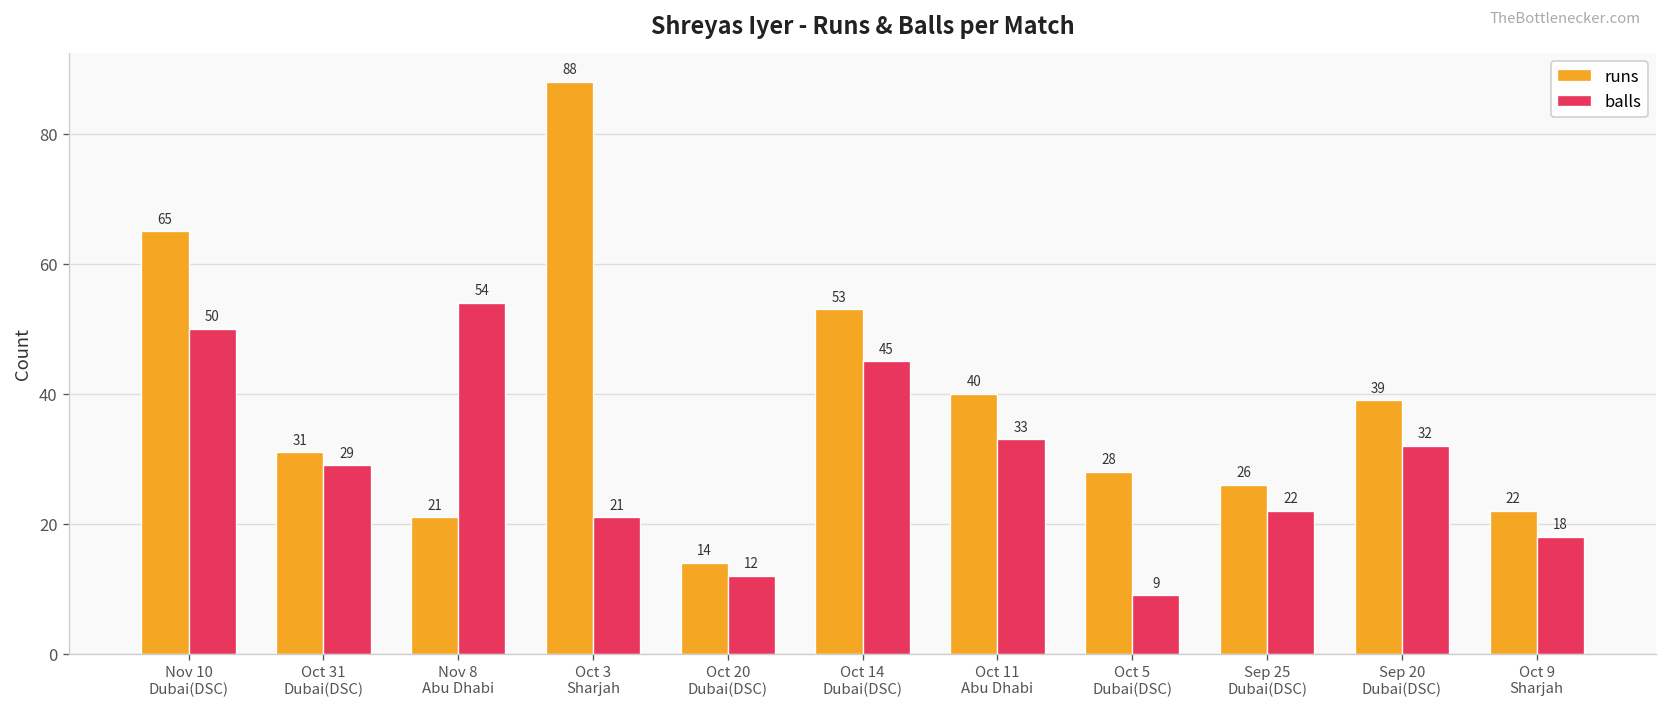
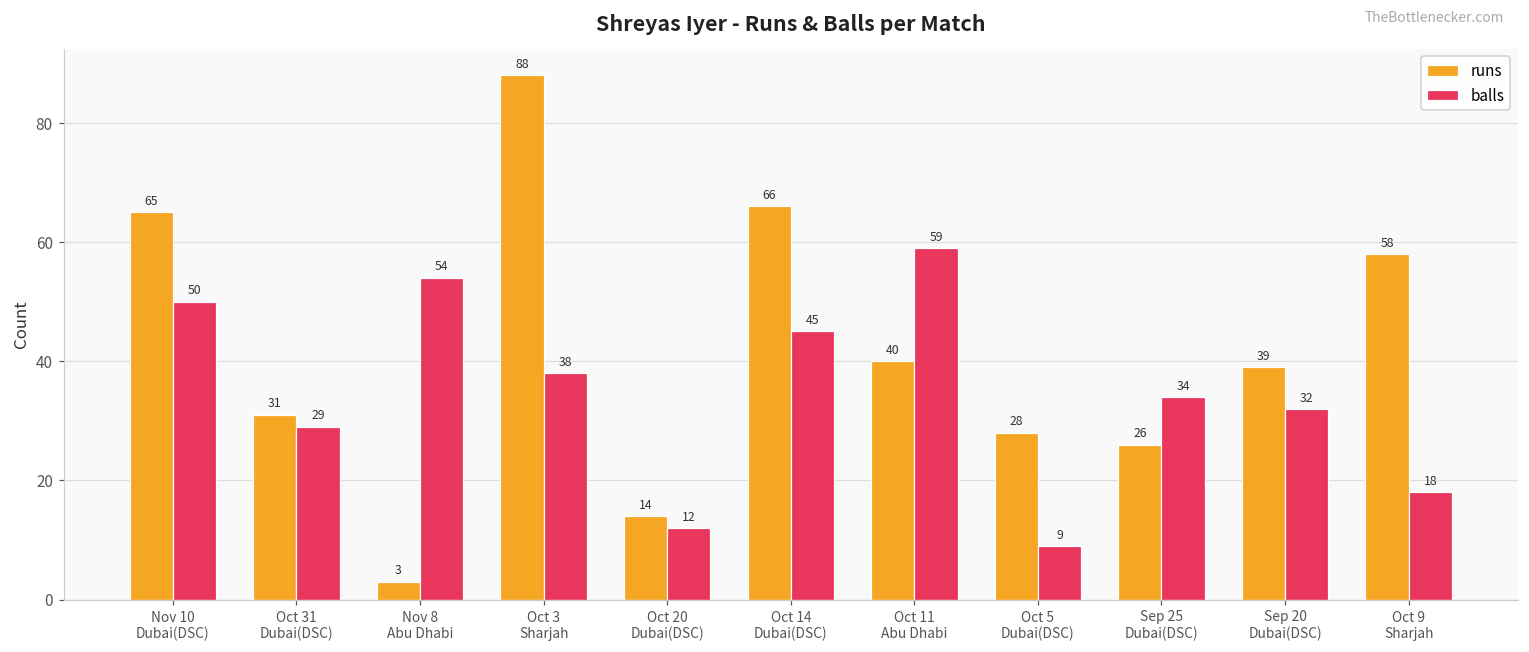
  {
    "runs": {
      "Nov 10 Dubai(DSC)": 65,
      "Oct 31 Dubai(DSC)": 31,
-     "Nov 8 Abu Dhabi": 21,
+     "Nov 8 Abu Dhabi": 3,
      "Oct 3 Sharjah": 88,
      "Oct 20 Dubai(DSC)": 14,
-     "Oct 14 Dubai(DSC)": 53,
+     "Oct 14 Dubai(DSC)": 66,
      "Oct 11 Abu Dhabi": 40,
      "Oct 5 Dubai(DSC)": 28,
      "Sep 25 Dubai(DSC)": 26,
      "Sep 20 Dubai(DSC)": 39,
-     "Oct 9 Sharjah": 22
+     "Oct 9 Sharjah": 58
    },
    "balls": {
      "Nov 10 Dubai(DSC)": 50,
      "Oct 31 Dubai(DSC)": 29,
      "Nov 8 Abu Dhabi": 54,
-     "Oct 3 Sharjah": 21,
+     "Oct 3 Sharjah": 38,
      "Oct 20 Dubai(DSC)": 12,
      "Oct 14 Dubai(DSC)": 45,
-     "Oct 11 Abu Dhabi": 33,
+     "Oct 11 Abu Dhabi": 59,
      "Oct 5 Dubai(DSC)": 9,
-     "Sep 25 Dubai(DSC)": 22,
+     "Sep 25 Dubai(DSC)": 34,
      "Sep 20 Dubai(DSC)": 32,
      "Oct 9 Sharjah": 18
    }
  }
